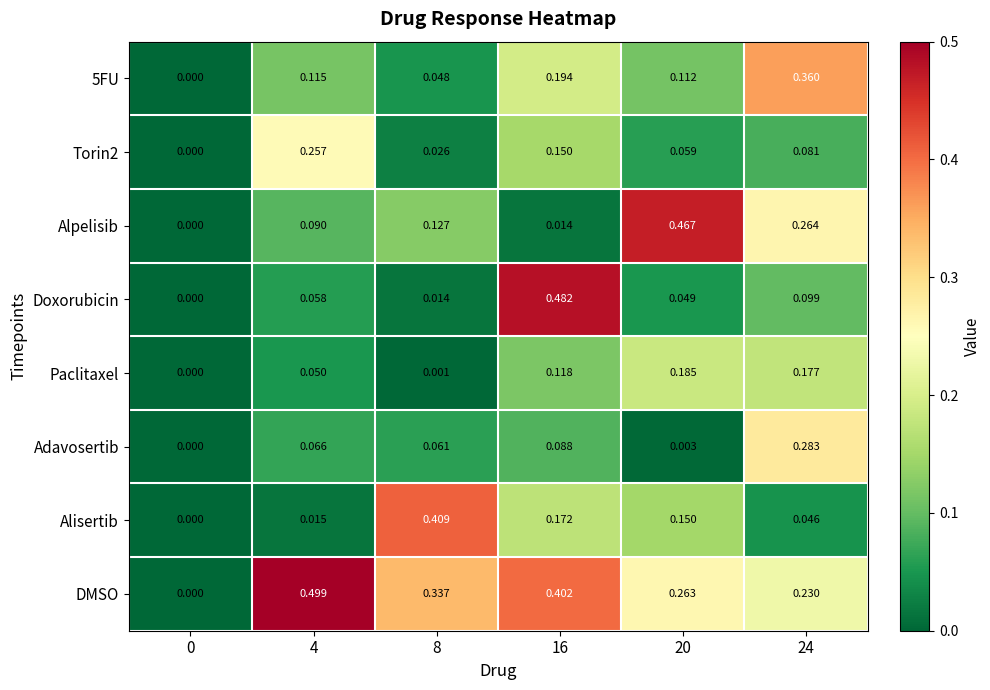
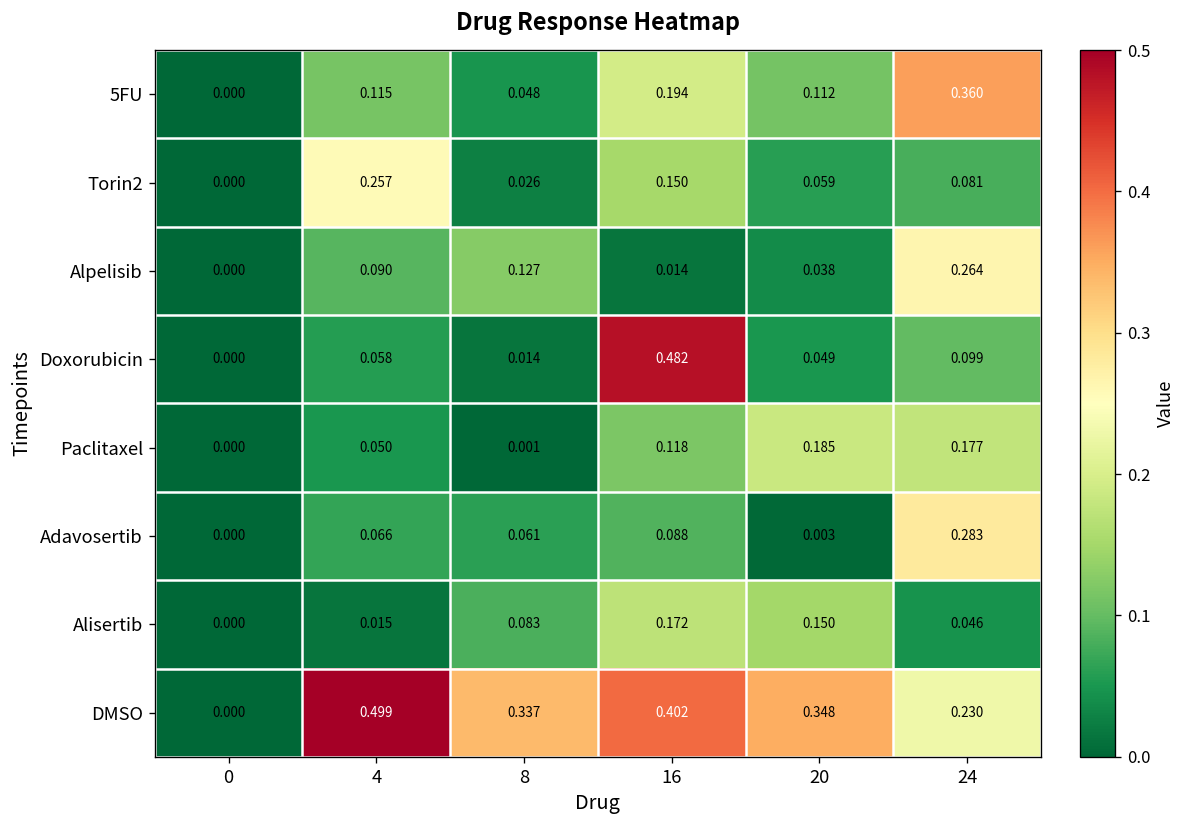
  {
    "5FU": {
      "0": 0.000,
      "4": 0.115,
      "8": 0.048,
      "16": 0.194,
      "20": 0.112,
      "24": 0.360
    },
    "Torin2": {
      "0": 0.000,
      "4": 0.257,
      "8": 0.026,
      "16": 0.150,
      "20": 0.059,
      "24": 0.081
    },
    "Alpelisib": {
      "0": 0.000,
      "4": 0.090,
      "8": 0.127,
      "16": 0.014,
-     "20": 0.467,
+     "20": 0.038,
      "24": 0.264
    },
    "Doxorubicin": {
      "0": 0.000,
      "4": 0.058,
      "8": 0.014,
      "16": 0.482,
      "20": 0.049,
      "24": 0.099
    },
    "Paclitaxel": {
      "0": 0.000,
      "4": 0.050,
      "8": 0.001,
      "16": 0.118,
      "20": 0.185,
      "24": 0.177
    },
    "Adavosertib": {
      "0": 0.000,
      "4": 0.066,
      "8": 0.061,
      "16": 0.088,
      "20": 0.003,
      "24": 0.283
    },
    "Alisertib": {
      "0": 0.000,
      "4": 0.015,
-     "8": 0.409,
+     "8": 0.083,
      "16": 0.172,
      "20": 0.150,
      "24": 0.046
    },
    "DMSO": {
      "0": 0.000,
      "4": 0.499,
      "8": 0.337,
      "16": 0.402,
-     "20": 0.263,
+     "20": 0.348,
      "24": 0.230
    }
  }
